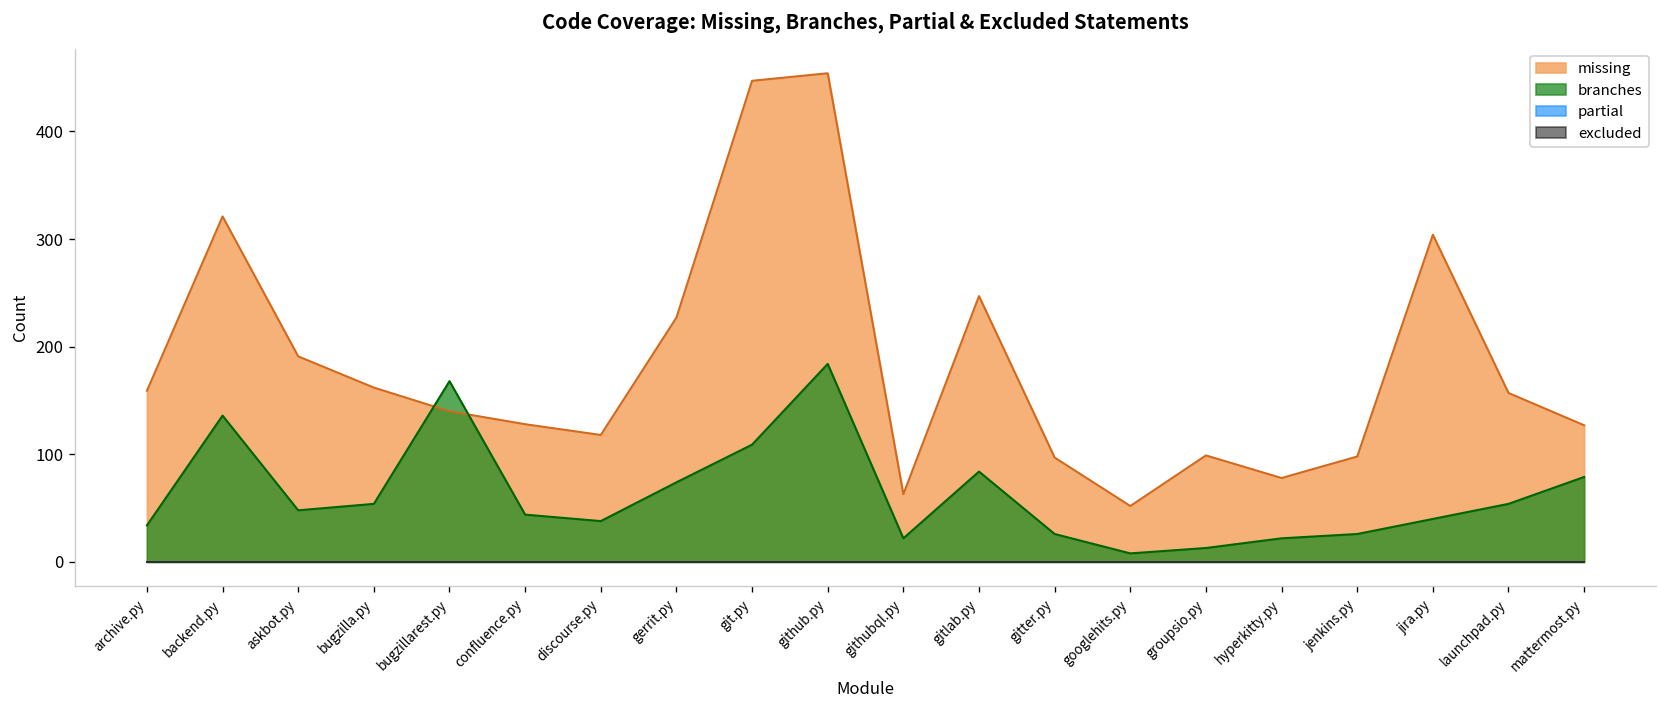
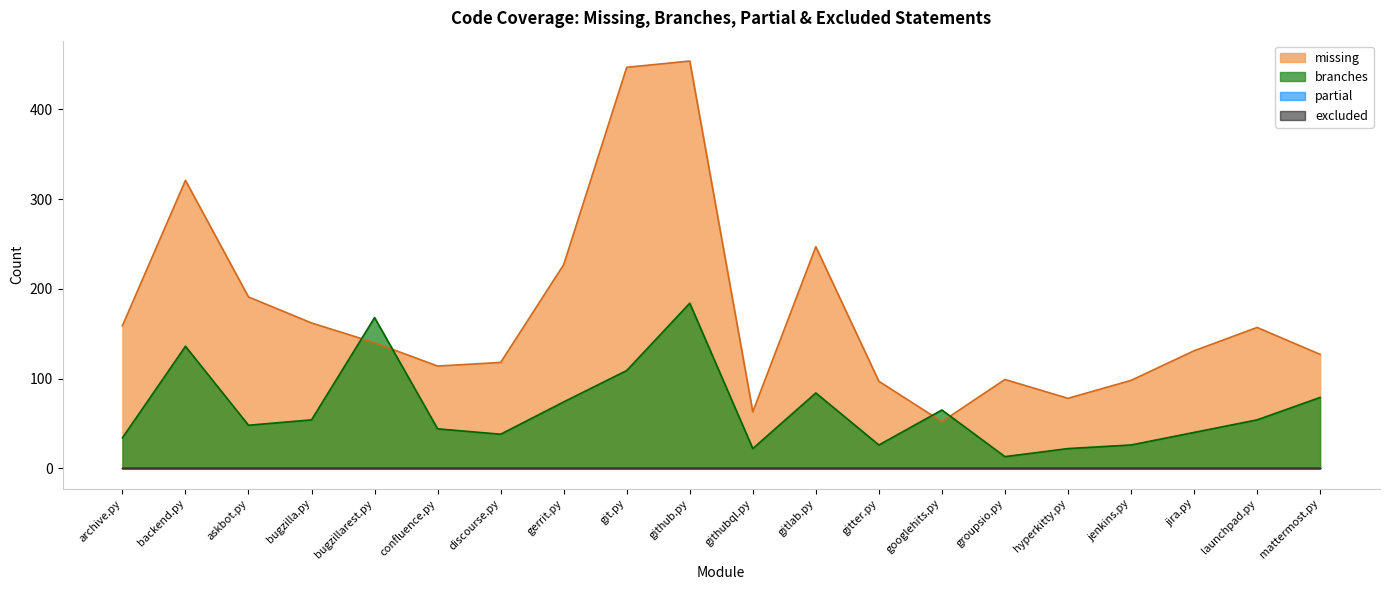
  {
    "missing": {
      "archive.py": 160,
      "backend.py": 320,
      "askbot.py": 190,
      "bugzilla.py": 160,
      "bugzillarest.py": 140,
-     "confluence.py": 130,
+     "confluence.py": 110,
      "discourse.py": 120,
      "gerrit.py": 230,
      "git.py": 450,
      "github.py": 450,
      "githubql.py": 60,
      "gitlab.py": 250,
      "gitter.py": 100,
      "googlehits.py": 50,
      "groupsio.py": 100,
      "hyperkitty.py": 80,
      "jenkins.py": 100,
-     "jira.py": 300,
+     "jira.py": 130,
      "launchpad.py": 160,
      "mattermost.py": 130
    },
    "branches": {
      "archive.py": 30,
      "backend.py": 140,
      "askbot.py": 50,
      "bugzilla.py": 50,
      "bugzillarest.py": 170,
      "confluence.py": 40,
      "discourse.py": 40,
      "gerrit.py": 70,
      "git.py": 110,
      "github.py": 180,
      "githubql.py": 20,
      "gitlab.py": 80,
      "gitter.py": 30,
-     "googlehits.py": 10,
+     "googlehits.py": 70,
      "groupsio.py": 10,
      "hyperkitty.py": 20,
      "jenkins.py": 30,
      "jira.py": 40,
      "launchpad.py": 50,
      "mattermost.py": 80
    },
    "excluded": {
      "archive.py": 0,
      "backend.py": 0,
      "askbot.py": 0,
      "bugzilla.py": 0,
      "bugzillarest.py": 0,
      "confluence.py": 0,
      "discourse.py": 0,
      "gerrit.py": 0,
      "git.py": 0,
      "github.py": 0,
      "githubql.py": 0,
      "gitlab.py": 0,
      "gitter.py": 0,
      "googlehits.py": 0,
      "groupsio.py": 0,
      "hyperkitty.py": 0,
      "jenkins.py": 0,
      "jira.py": 0,
      "launchpad.py": 0,
      "mattermost.py": 0
    }
  }
